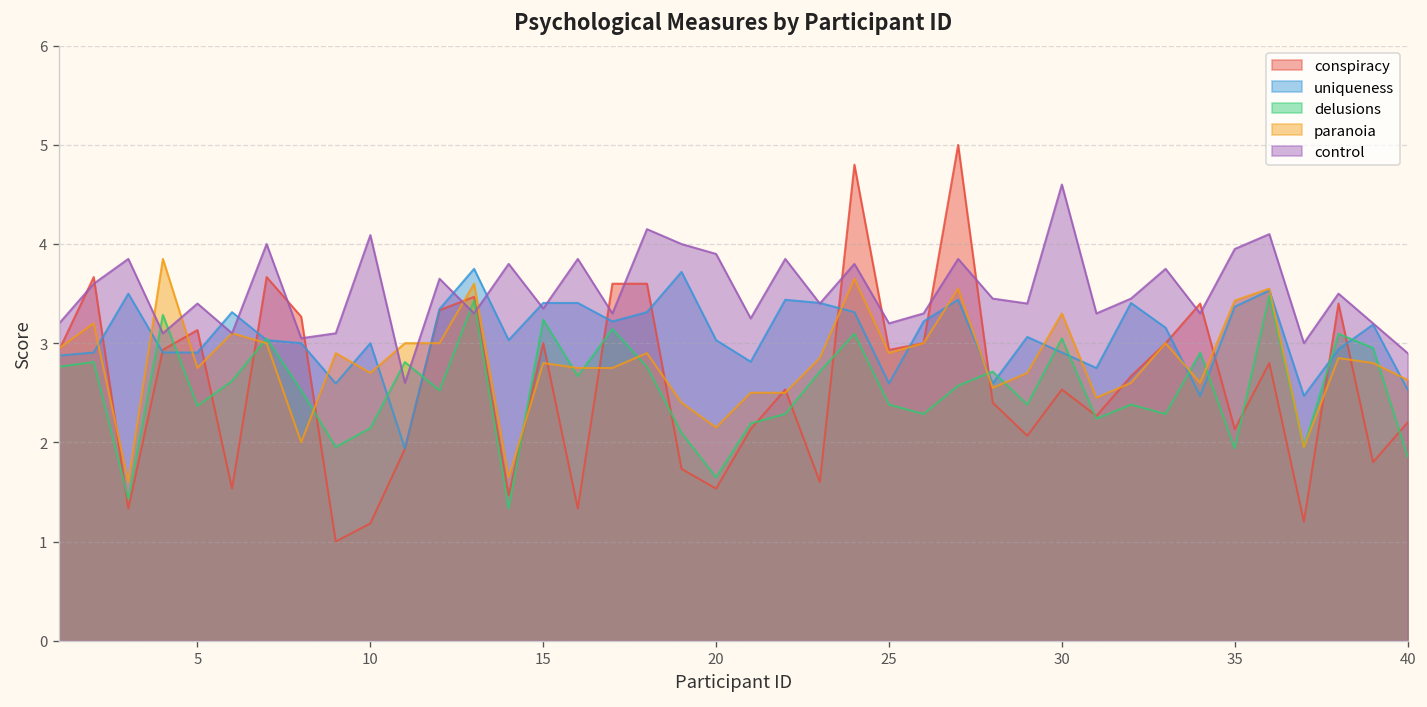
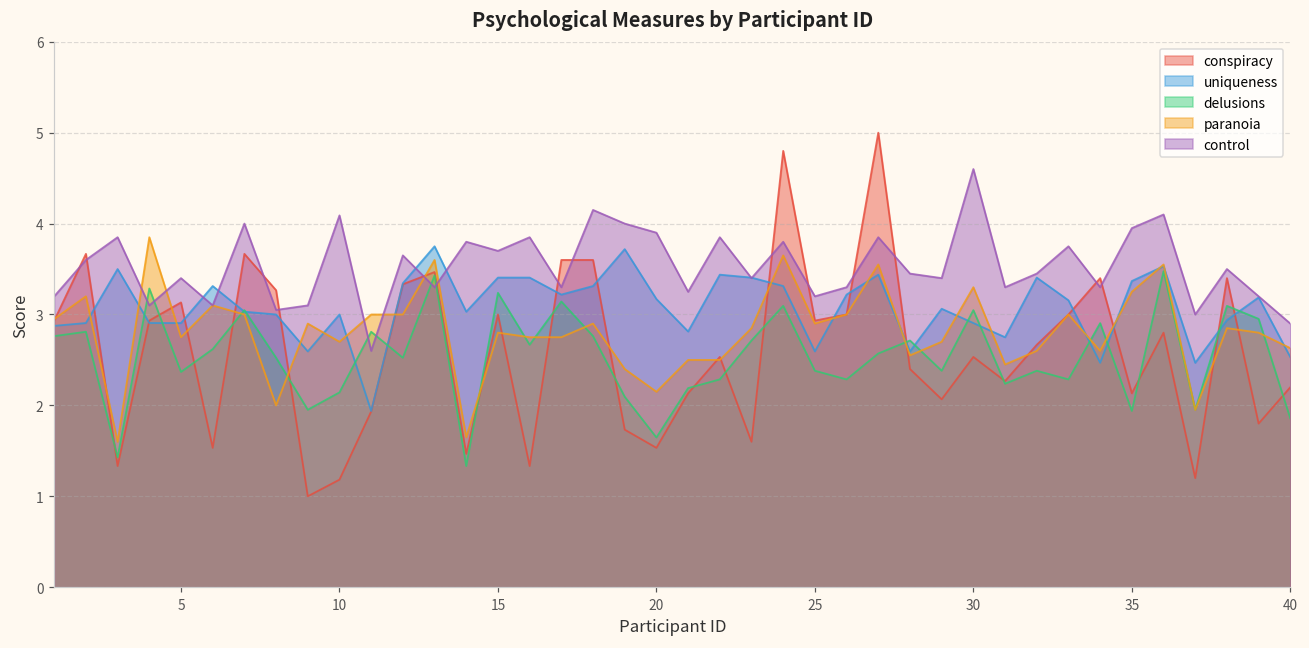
  {
    "conspiracy": {
      "5": 3.1,
      "10": 1.2,
      "15": 3.0,
      "20": 1.5,
      "25": 2.9,
      "30": 2.5,
      "35": 2.1,
      "40": 2.2
    },
    "uniqueness": {
      "5": 2.9,
      "10": 3.0,
      "15": 3.4,
-     "20": 3.0,
+     "20": 3.2,
      "25": 2.6,
      "30": 2.9,
      "35": 3.4,
      "40": 2.5
    },
    "delusions": {
      "5": 2.4,
      "10": 2.1,
      "15": 3.2,
      "20": 1.6,
      "25": 2.4,
      "30": 3.0,
      "35": 1.9,
      "40": 1.9
    },
    "paranoia": {
      "5": 2.8,
      "10": 2.7,
      "15": 2.8,
      "20": 2.2,
      "25": 2.9,
      "30": 3.3,
-     "35": 3.4,
+     "35": 3.3,
      "40": 2.6
    },
    "control": {
      "5": 3.4,
      "10": 4.1,
-     "15": 3.4,
+     "15": 3.7,
      "20": 3.9,
      "25": 3.2,
      "30": 4.6,
      "35": 4.0,
      "40": 2.9
    }
  }
